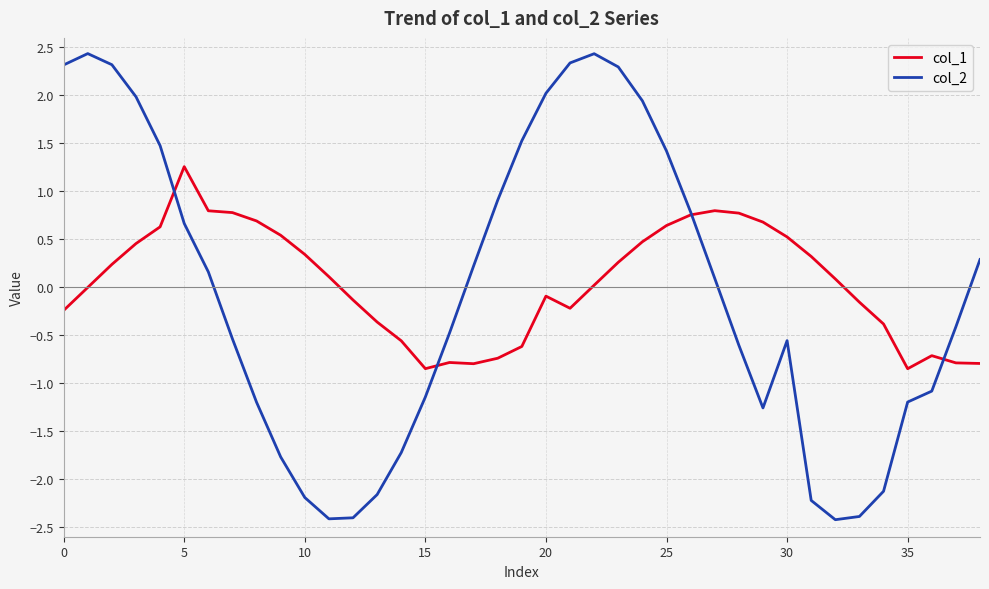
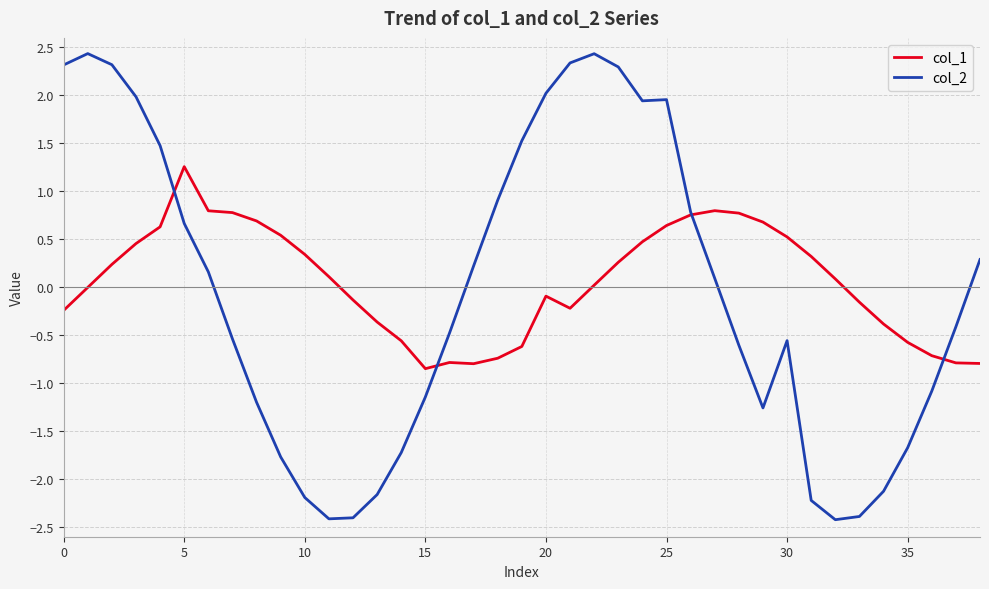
  {
    "col_1": {
      "0": -0.2,
      "5": 1.3,
      "10": 0.3,
      "15": -0.8,
      "20": -0.1,
      "25": 0.6,
      "30": 0.5,
-     "35": -0.8
+     "35": -0.6
    },
    "col_2": {
      "0": 2.3,
      "5": 0.7,
      "10": -2.2,
      "15": -1.1,
      "20": 2.0,
-     "25": 1.4,
+     "25": 2.0,
      "30": -0.6,
-     "35": -1.2
+     "35": -1.7
    }
  }
